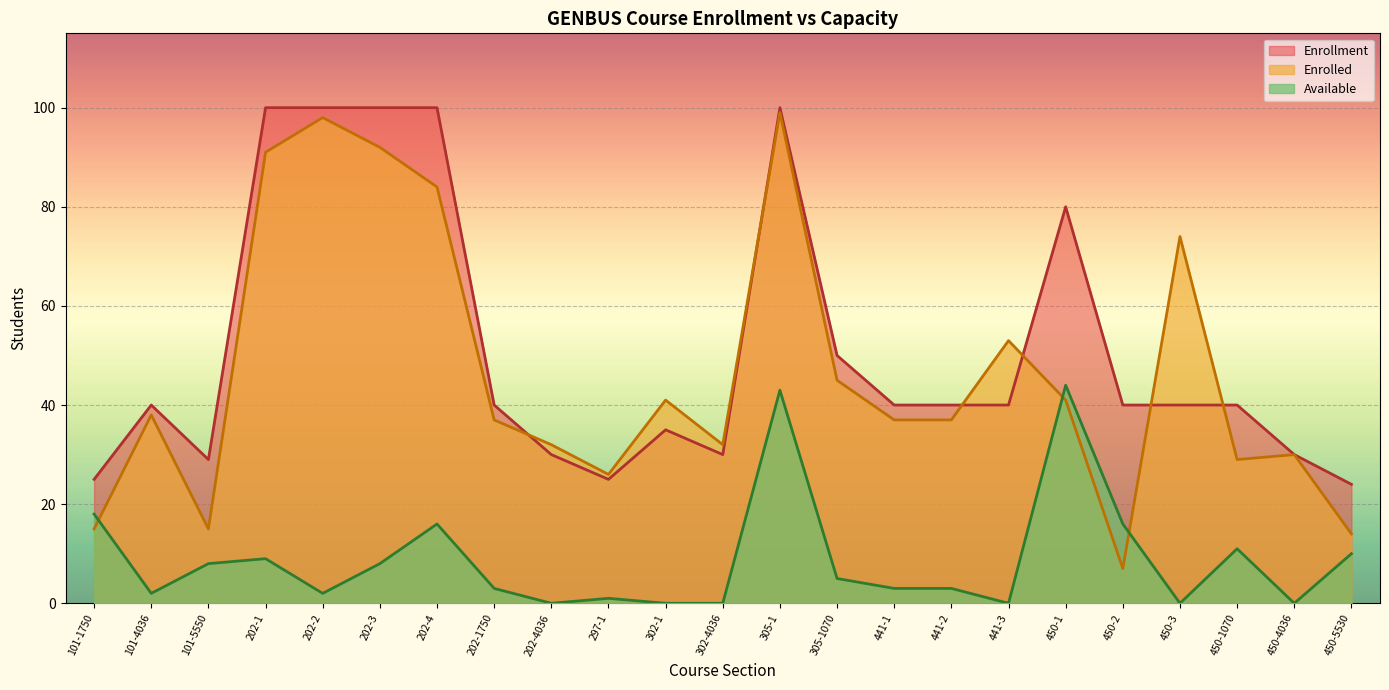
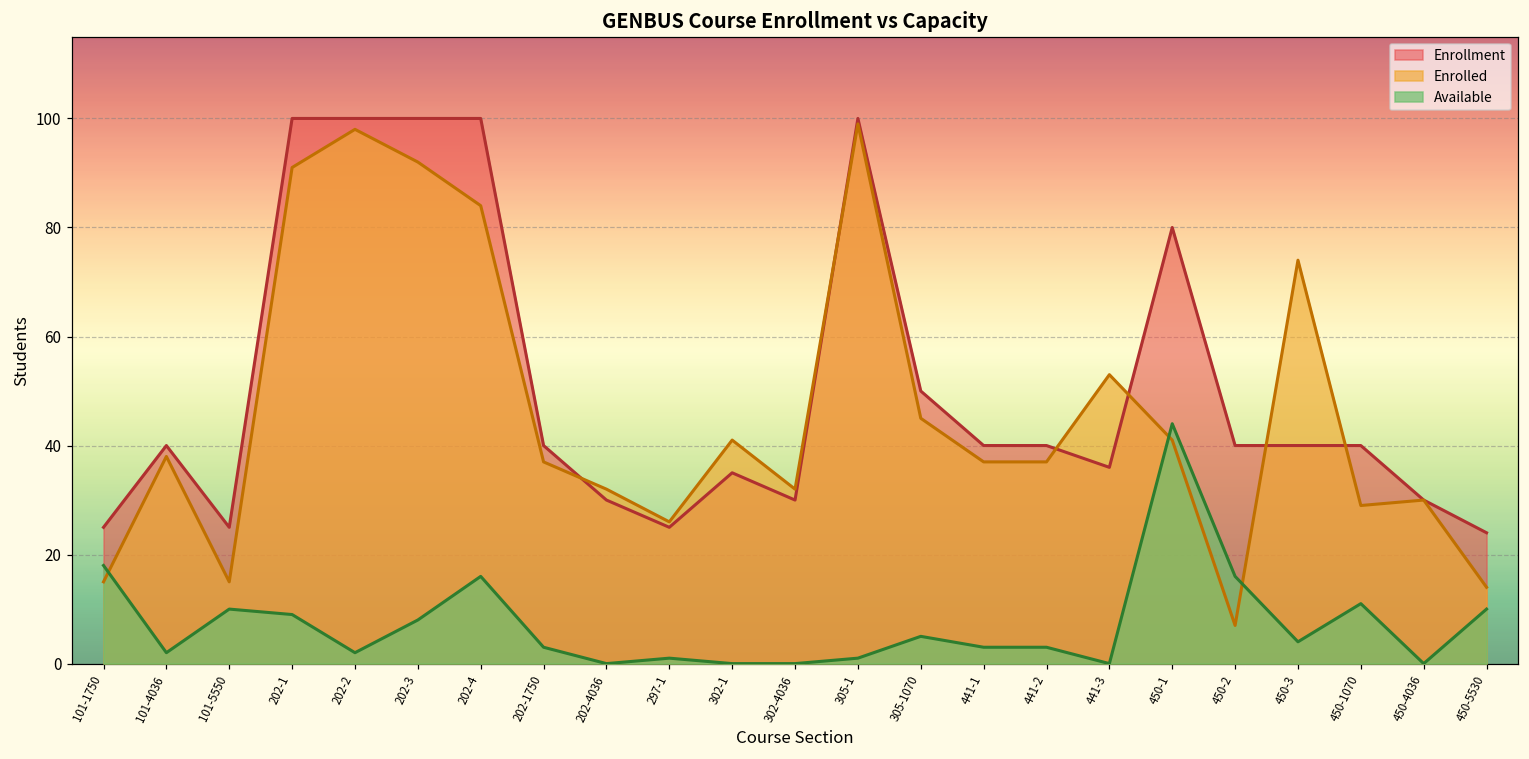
  {
    "Enrollment": {
      "101-1750": 25,
      "101-4036": 40,
-     "101-5550": 29,
+     "101-5550": 25,
      "202-1": 100,
      "202-2": 100,
      "202-3": 100,
      "202-4": 100,
      "202-1750": 40,
      "202-4036": 30,
      "297-1": 25,
      "302-1": 35,
      "302-4036": 30,
      "305-1": 100,
      "305-1070": 50,
      "441-1": 40,
      "441-2": 40,
-     "441-3": 40,
+     "441-3": 36,
      "450-1": 80,
      "450-2": 40,
      "450-3": 40,
      "450-1070": 40,
      "450-5530": 24
    },
    "Enrolled": {
      "101-1750": 15,
      "101-4036": 38,
      "101-5550": 15,
      "202-1": 91,
      "202-2": 98,
      "202-3": 92,
      "202-4": 84,
      "202-1750": 37,
      "202-4036": 32,
      "297-1": 26,
      "302-1": 41,
      "302-4036": 32,
      "305-1": 99,
      "305-1070": 45,
      "441-1": 37,
      "441-2": 37,
      "441-3": 53,
      "450-1": 41,
      "450-2": 7,
      "450-3": 74,
      "450-1070": 29,
      "450-5530": 14
    },
    "Available": {
      "101-1750": 18,
      "101-4036": 2,
-     "101-5550": 8,
+     "101-5550": 10,
      "202-1": 9,
      "202-2": 2,
      "202-3": 8,
      "202-4": 16,
      "202-1750": 3,
      "202-4036": 0,
      "297-1": 1,
      "302-1": 0,
      "302-4036": 0,
-     "305-1": 43,
+     "305-1": 1,
      "305-1070": 5,
      "441-1": 3,
      "441-2": 3,
      "441-3": 0,
      "450-1": 44,
      "450-2": 16,
-     "450-3": 0,
+     "450-3": 4,
      "450-1070": 11,
      "450-4036": 0,
      "450-5530": 10
    }
  }
